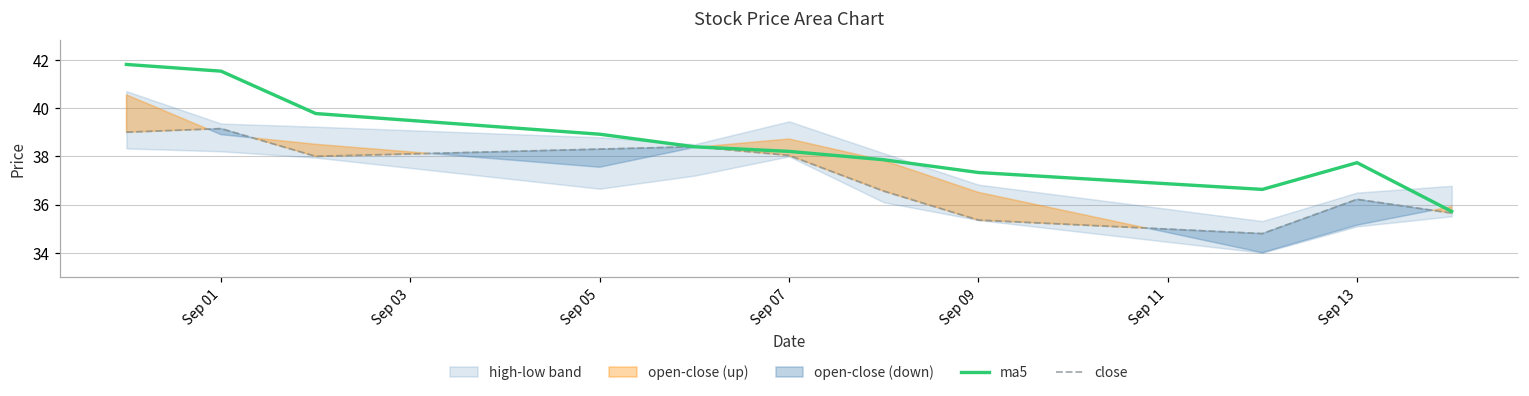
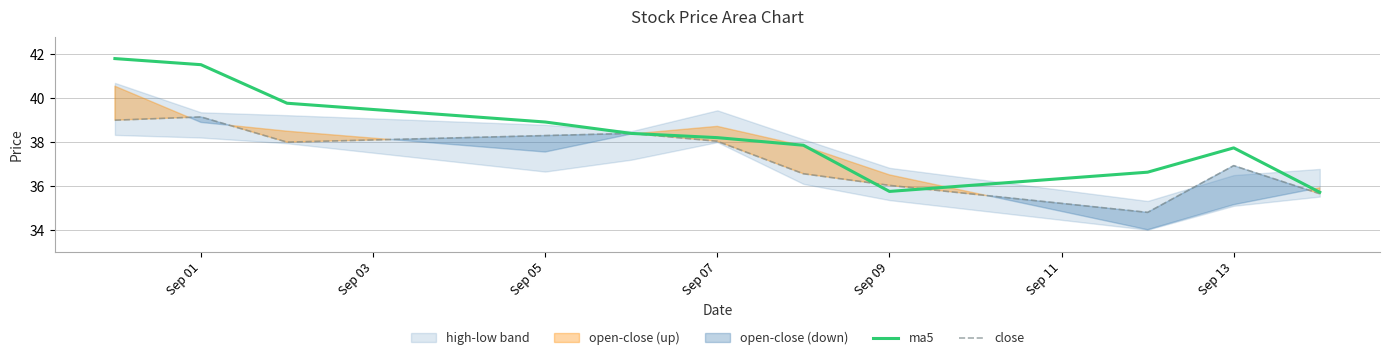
  {
    "ma5": {
      "Sep 01": 41.5,
      "Sep 05": 38.9,
      "Sep 07": 38.2,
-     "Sep 09": 37.3,
+     "Sep 09": 35.8,
      "Sep 13": 37.7
    },
    "close": {
      "Sep 01": 39.2,
      "Sep 05": 38.3,
      "Sep 07": 38.0,
-     "Sep 09": 35.4,
-     "Sep 13": 36.2
+     "Sep 09": 36.0,
+     "Sep 13": 36.9
    }
  }
